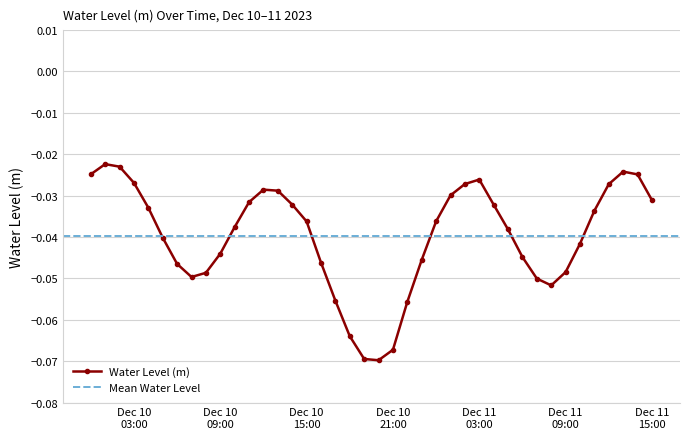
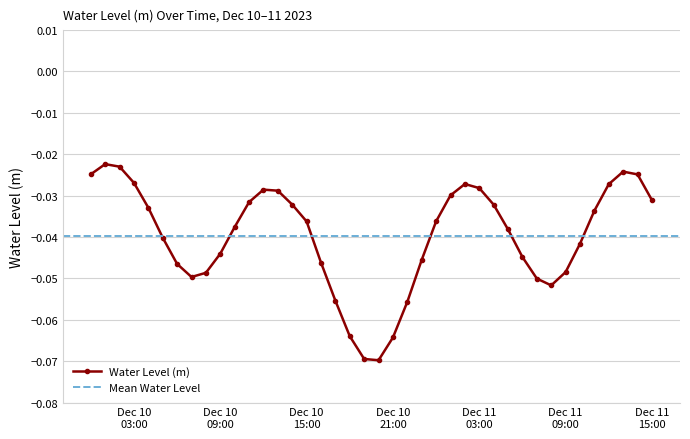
  {
    "Dec 10 03:00": -0.027,
    "Dec 10 09:00": -0.044,
    "Dec 10 15:00": -0.036,
-   "Dec 10 21:00": -0.067,
-   "Dec 11 03:00": -0.026,
+   "Dec 10 21:00": -0.064,
+   "Dec 11 03:00": -0.028,
    "Dec 11 09:00": -0.048,
    "Dec 11 15:00": -0.031
  }
